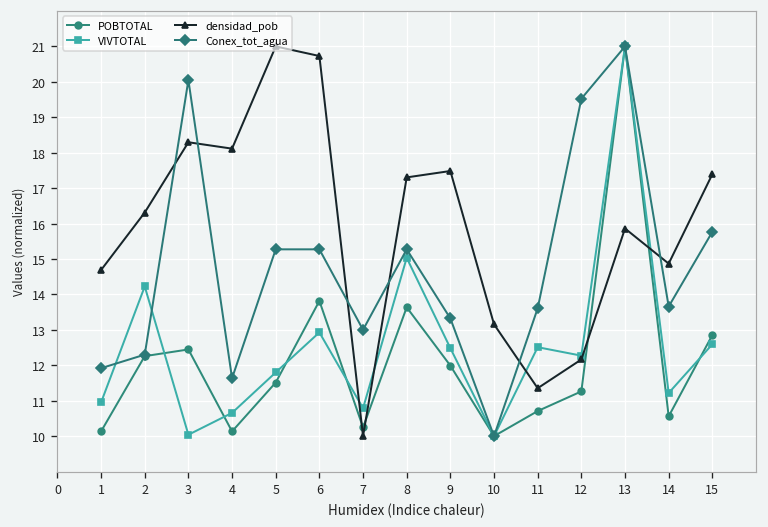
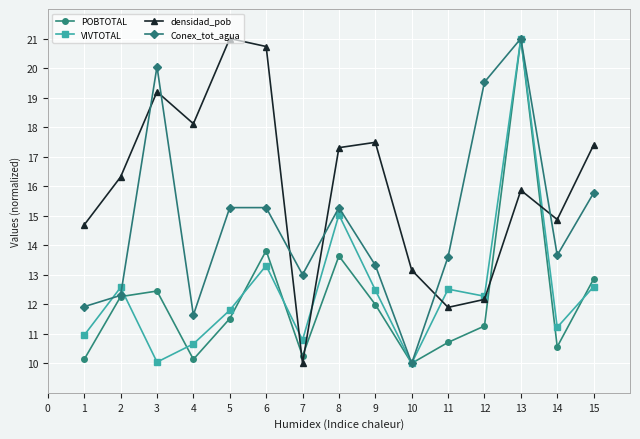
  {
    "VIVTOTAL": {
      "1": 11.0,
-     "2": 14.2,
+     "2": 12.6,
      "3": 10.0,
      "4": 10.7,
      "5": 11.8,
-     "6": 12.9,
+     "6": 13.3,
      "7": 10.8,
      "8": 15.0,
      "9": 12.5,
      "11": 12.5,
      "12": 12.3,
      "14": 11.2,
      "15": 12.6
    },
    "densidad_pob": {
      "1": 14.7,
      "2": 16.3,
-     "3": 18.3,
+     "3": 19.2,
      "4": 18.1,
      "6": 20.7,
      "7": 10.0,
      "8": 17.3,
      "9": 17.5,
      "10": 13.2,
-     "11": 11.4,
+     "11": 11.9,
      "12": 12.2,
      "13": 15.9,
      "14": 14.9,
      "15": 17.4
    }
  }
